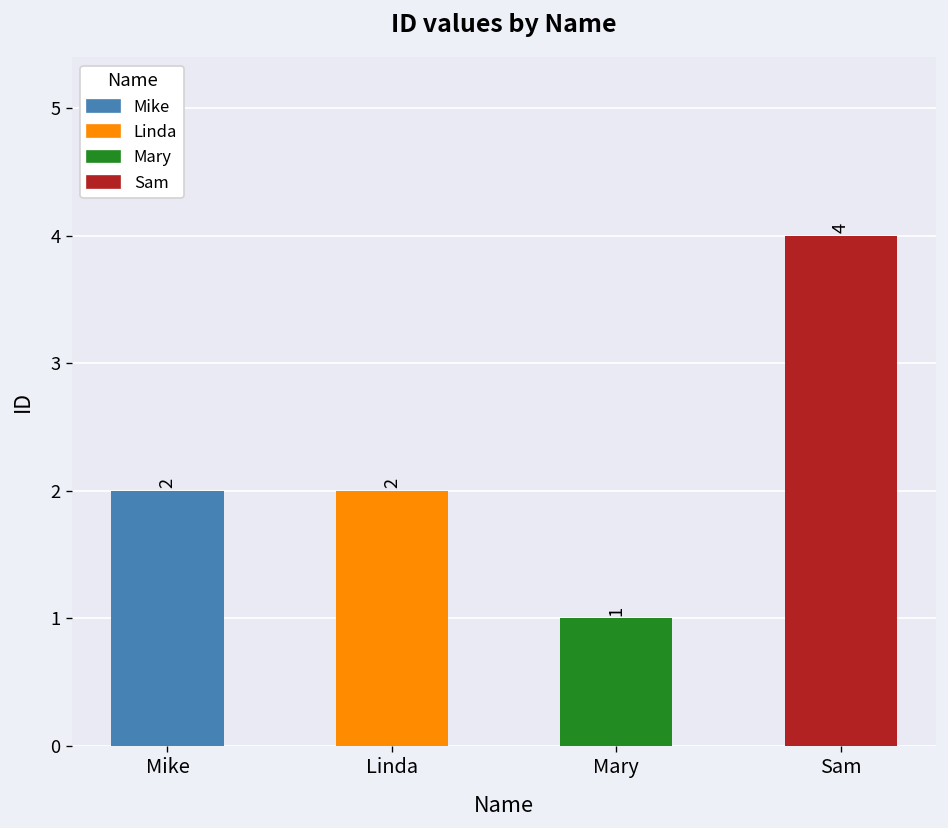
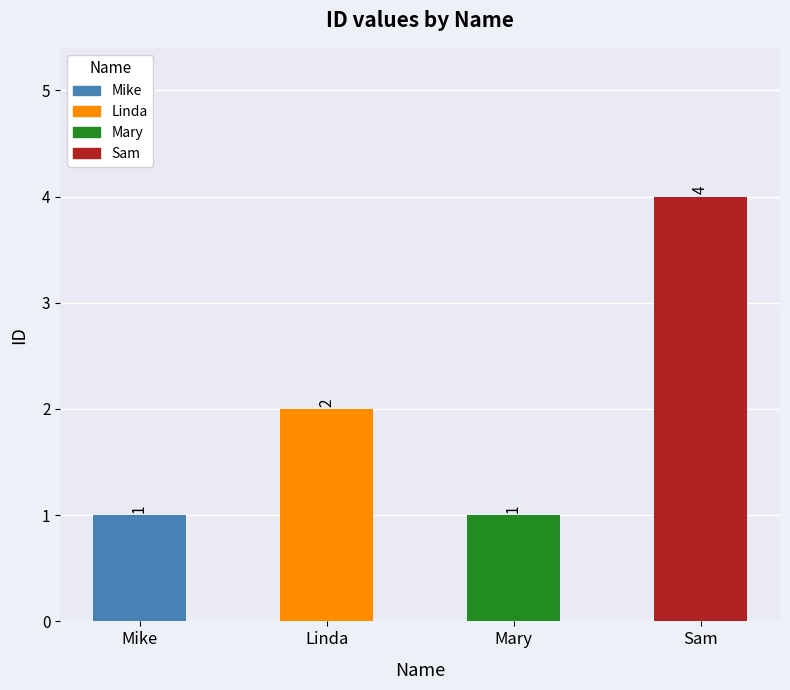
  {
-   "Mike": 2,
+   "Mike": 1,
    "Linda": 2,
    "Mary": 1,
    "Sam": 4
  }
